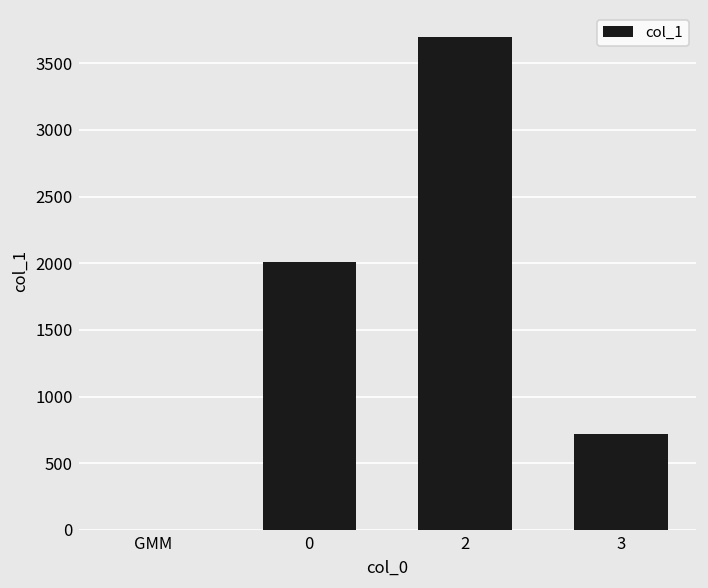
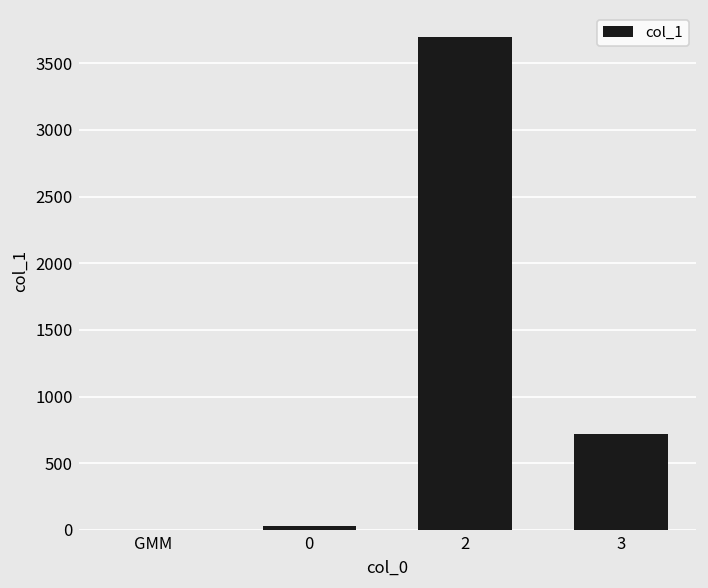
  {
    "GMM": 0,
-   "0": 2010,
+   "0": 30,
    "2": 3700,
    "3": 720
  }
